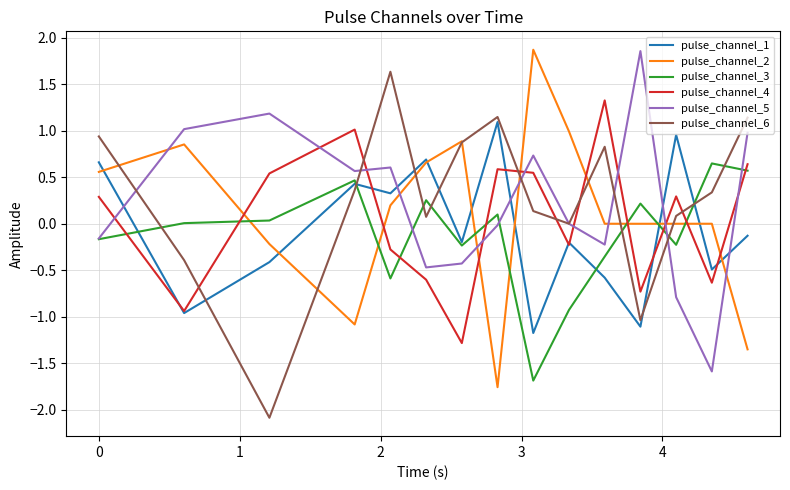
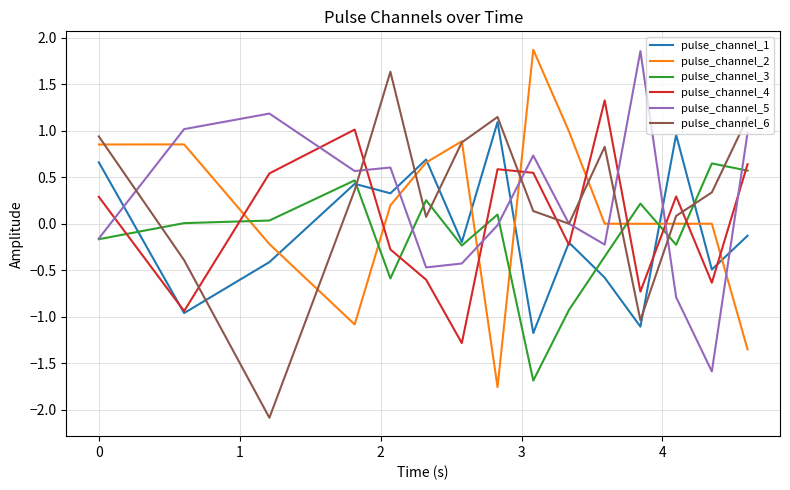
  {
    "pulse_channel_1": {
      "0": 0.7
    },
    "pulse_channel_2": {
-     "0": 0.6
+     "0": 0.9
    },
    "pulse_channel_4": {
      "0": 0.3
    },
    "pulse_channel_6": {
      "0": 0.9
    }
  }
